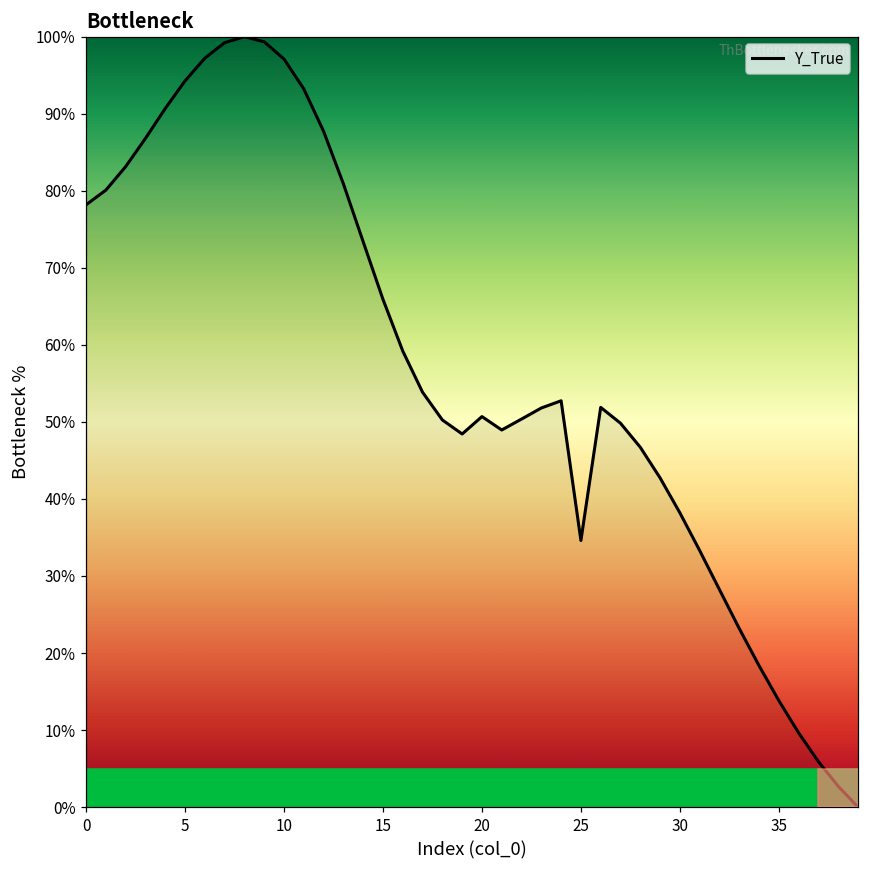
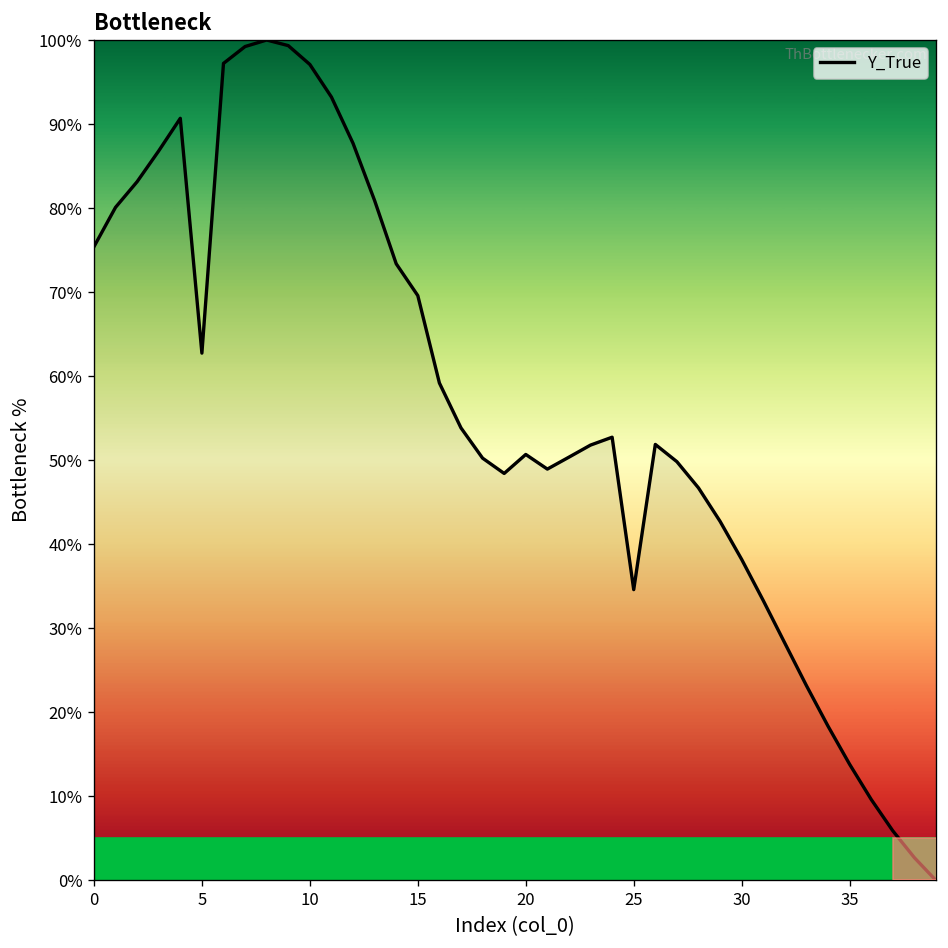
  {
-   "0": "78%",
-   "5": "94%",
+   "0": "75%",
+   "5": "63%",
    "10": "97%",
-   "15": "66%",
+   "15": "70%",
    "20": "51%",
    "25": "35%",
    "30": "38%",
    "35": "14%"
  }
